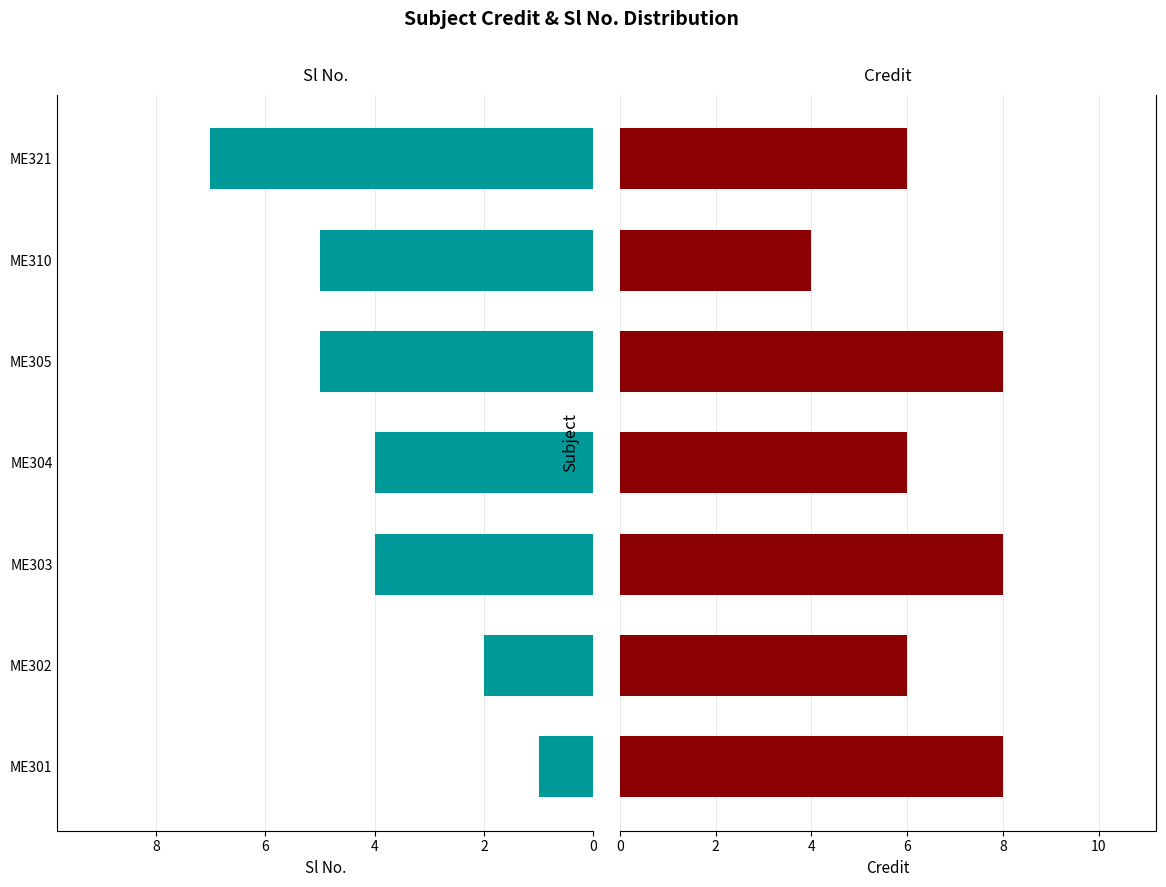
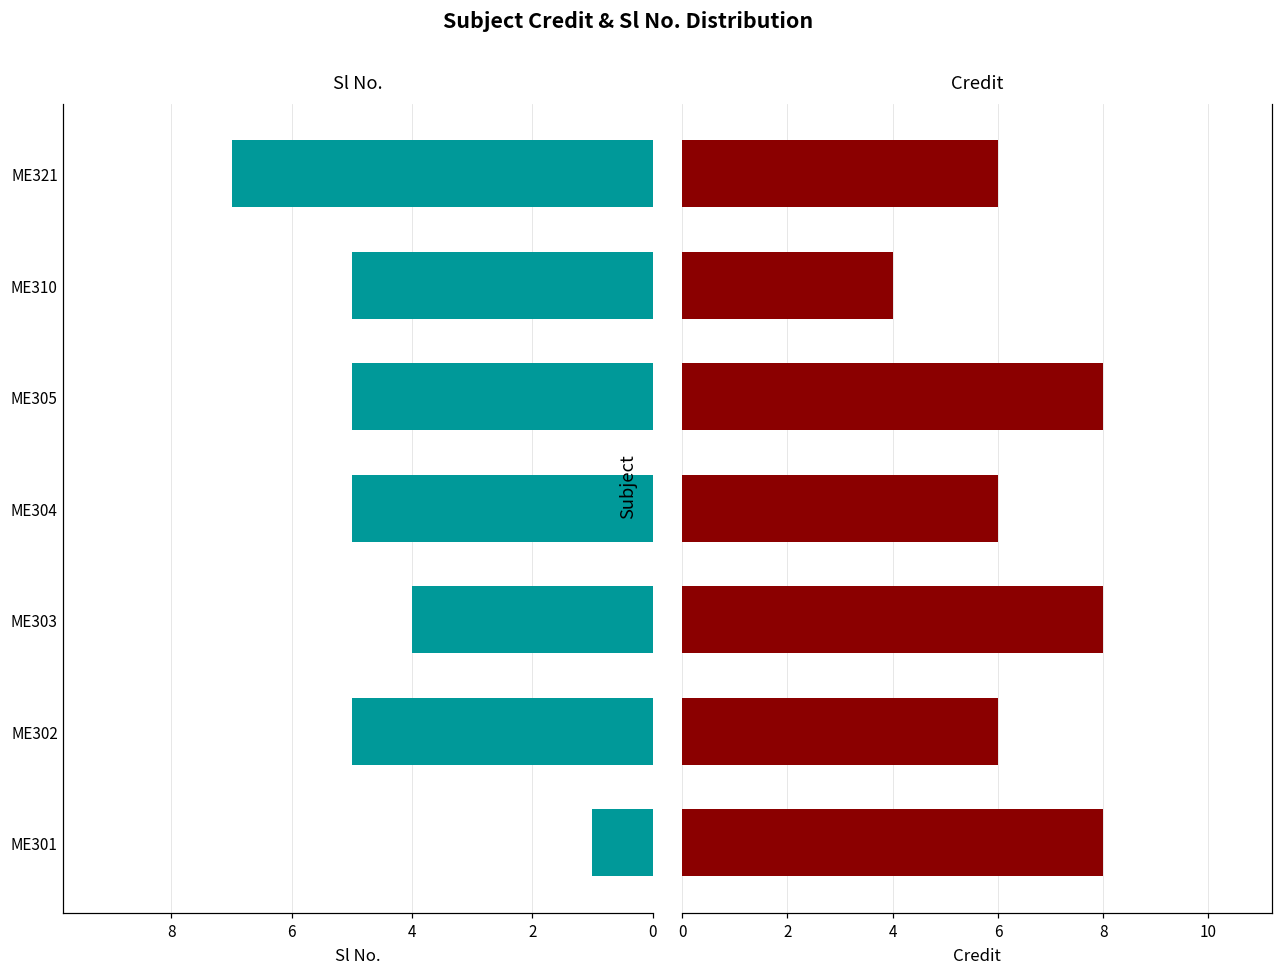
  {
    "Sl No.": {
      "ME321": 7,
      "ME310": 5,
      "ME305": 5,
-     "ME304": 4,
+     "ME304": 5,
      "ME303": 4,
-     "ME302": 2,
+     "ME302": 5,
      "ME301": 1
    }
  }
